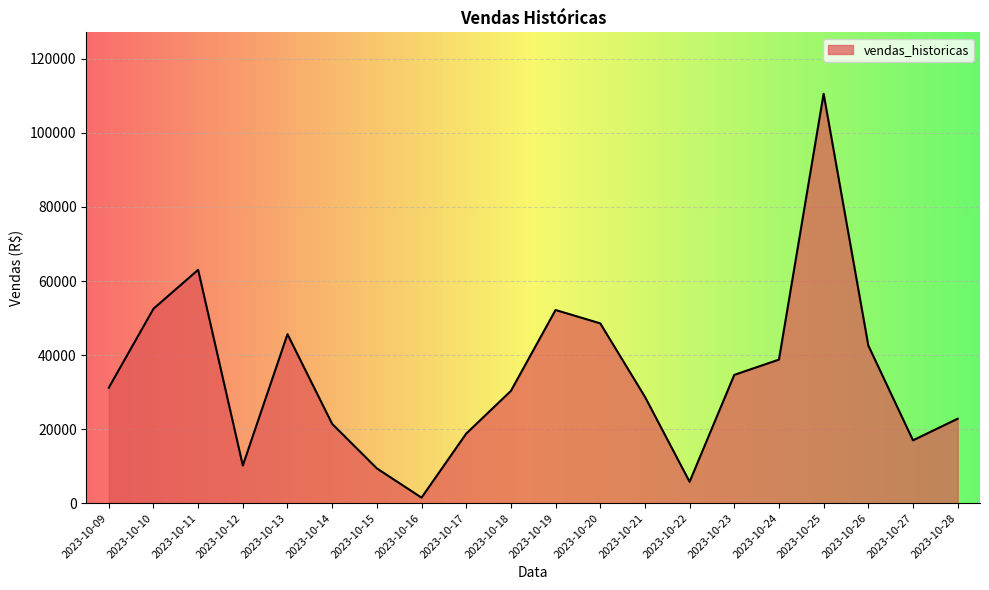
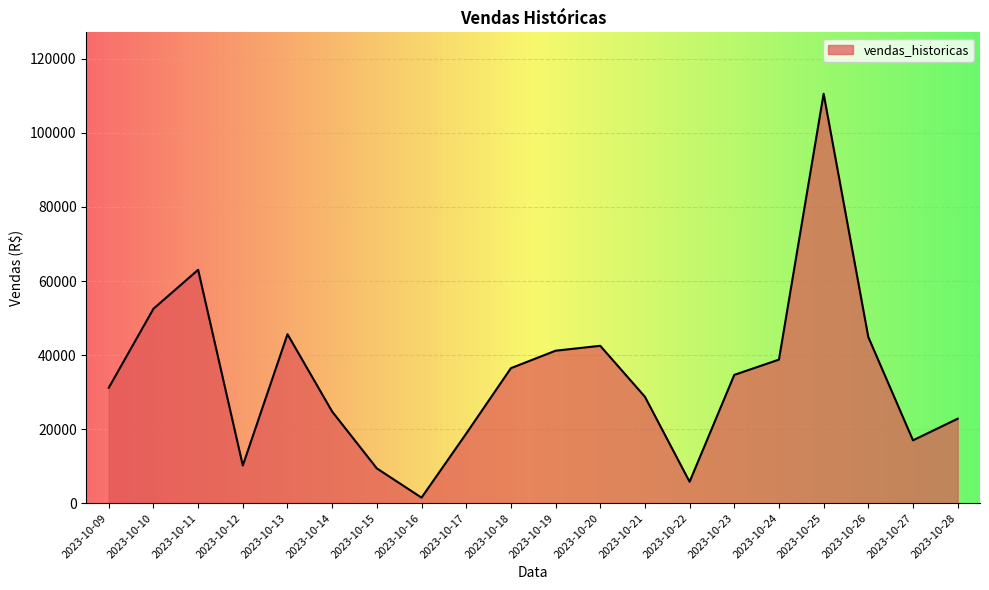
  {
    "2023-10-09": 31000,
    "2023-10-10": 53000,
    "2023-10-11": 63000,
    "2023-10-12": 10000,
    "2023-10-13": 46000,
-   "2023-10-14": 21000,
+   "2023-10-14": 25000,
    "2023-10-15": 9000,
    "2023-10-16": 1000,
    "2023-10-17": 19000,
-   "2023-10-18": 30000,
-   "2023-10-19": 52000,
-   "2023-10-20": 49000,
+   "2023-10-18": 36000,
+   "2023-10-19": 41000,
+   "2023-10-20": 43000,
    "2023-10-21": 29000,
    "2023-10-22": 6000,
    "2023-10-23": 35000,
    "2023-10-24": 39000,
    "2023-10-25": 111000,
-   "2023-10-26": 43000,
+   "2023-10-26": 45000,
    "2023-10-27": 17000,
    "2023-10-28": 23000
  }
